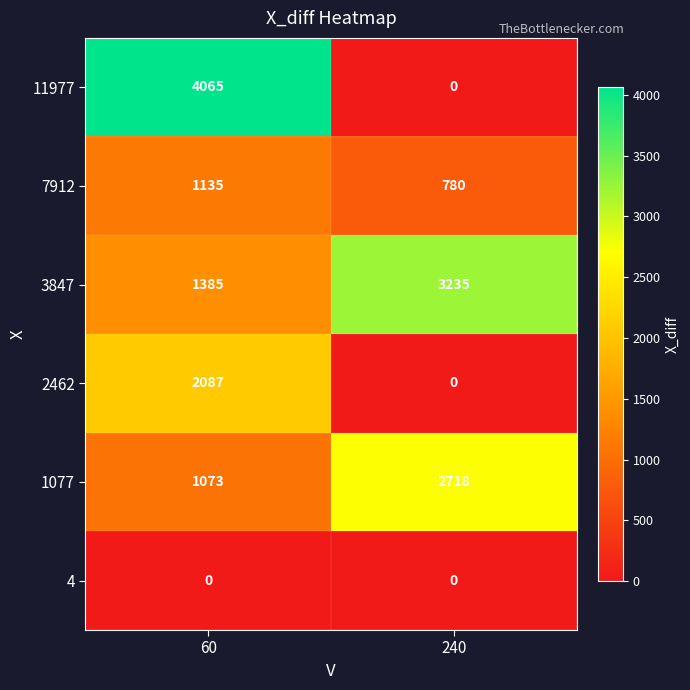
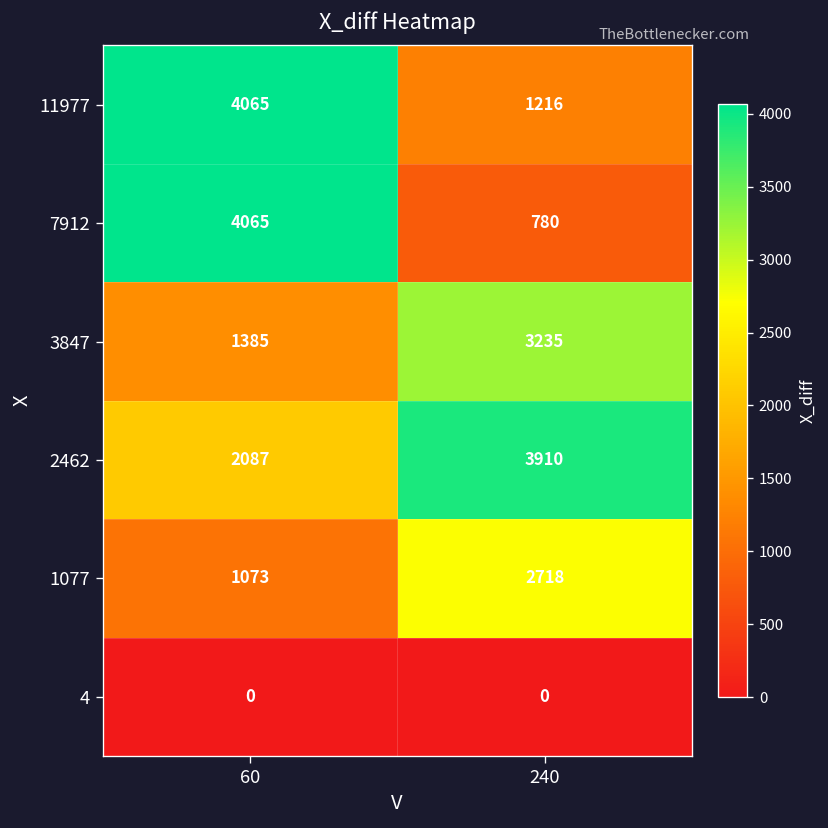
  {
    "11977": {
      "60": 4065,
-     "240": 0
+     "240": 1216
    },
    "7912": {
-     "60": 1135,
+     "60": 4065,
      "240": 780
    },
    "3847": {
      "60": 1385,
      "240": 3235
    },
    "2462": {
      "60": 2087,
-     "240": 0
+     "240": 3910
    },
    "1077": {
      "60": 1073,
      "240": 2718
    },
    "4": {
      "60": 0,
      "240": 0
    }
  }
